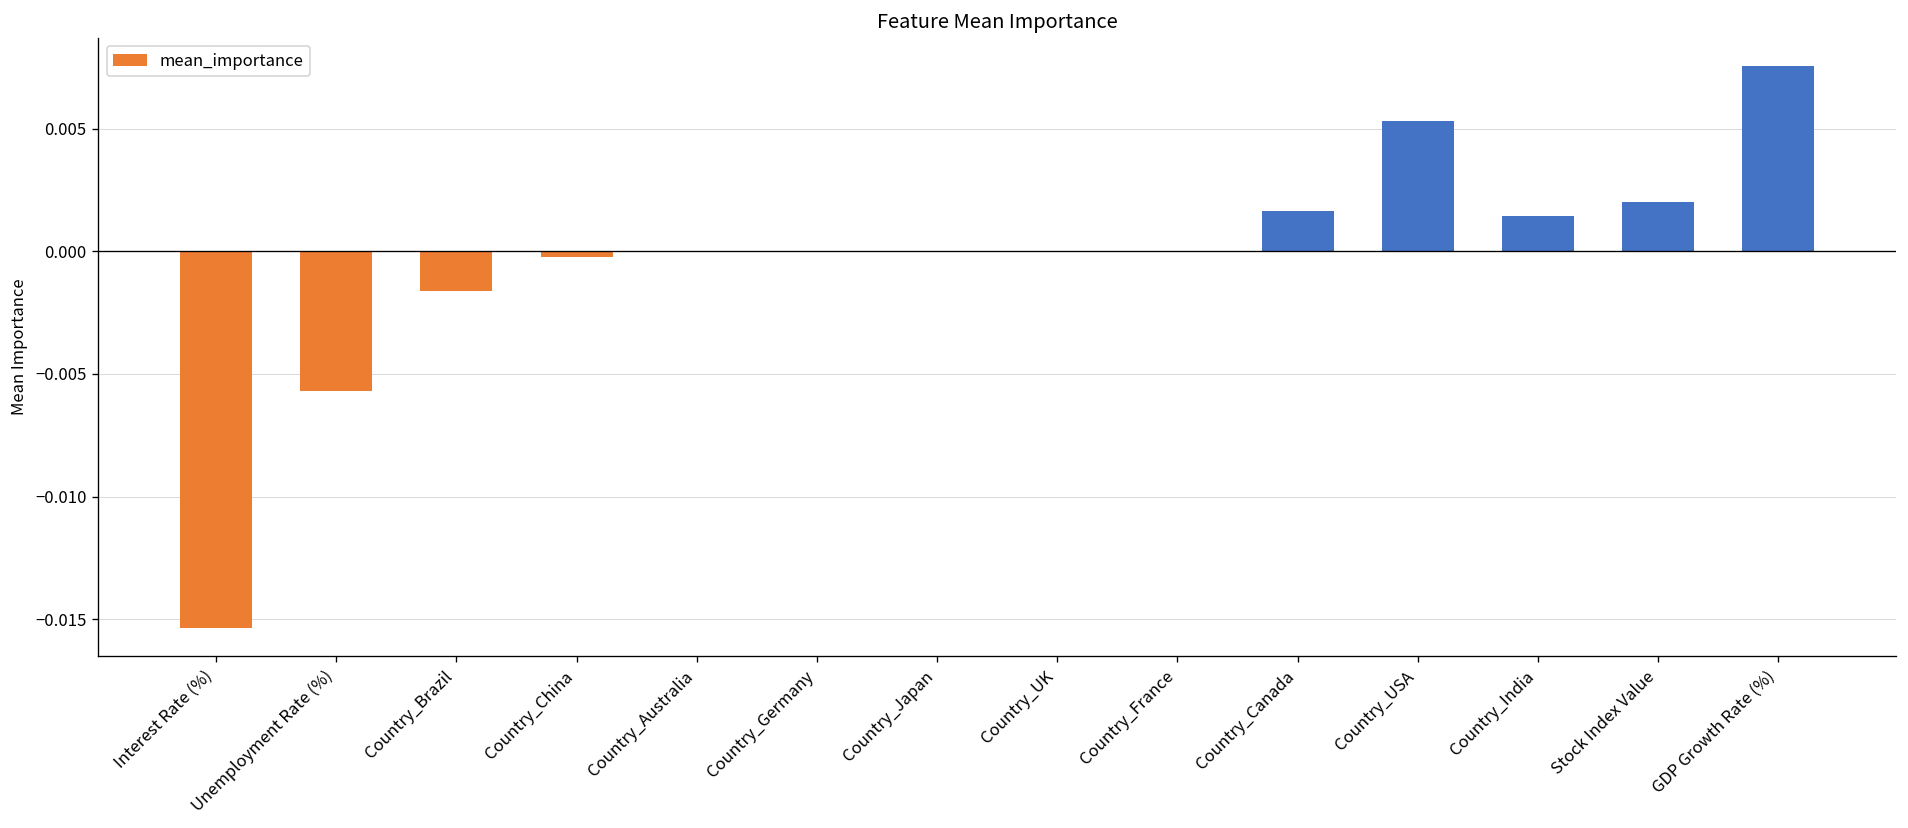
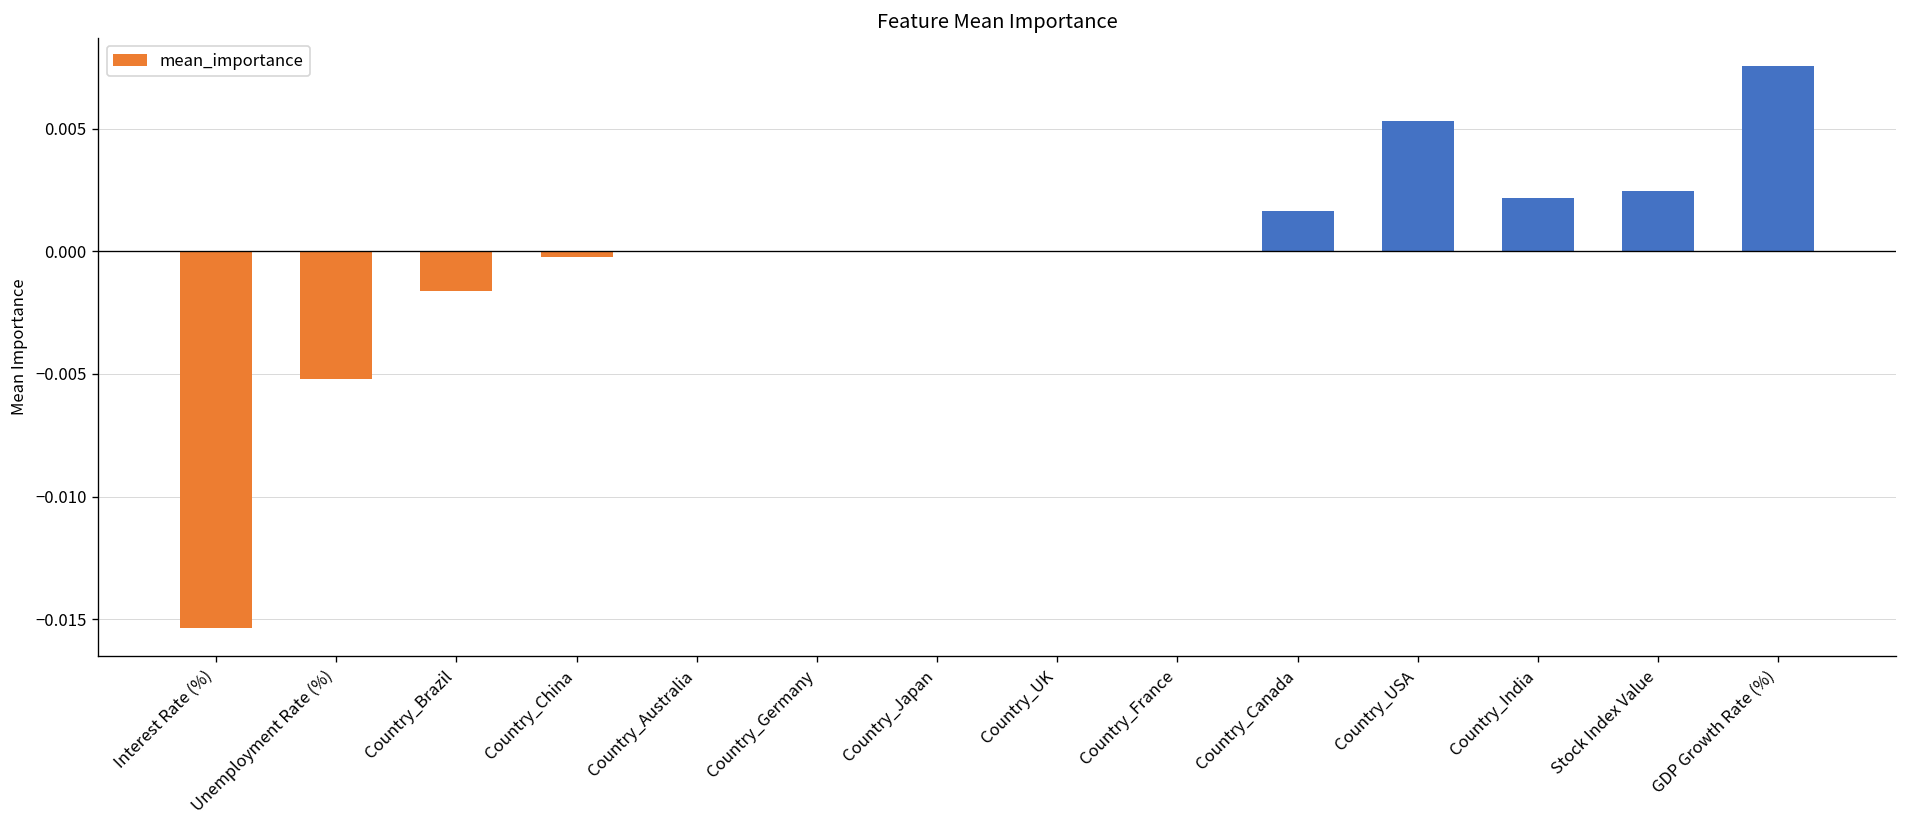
  {
    "Interest Rate (%)": -0.0154,
-   "Unemployment Rate (%)": -0.0057,
+   "Unemployment Rate (%)": -0.0052,
    "Country_Brazil": -0.0016,
    "Country_China": -0.0002,
    "Country_Australia": 0.0000,
    "Country_Germany": 0.0000,
    "Country_Japan": 0.0000,
    "Country_UK": 0.0000,
    "Country_Canada": 0.0016,
    "Country_USA": 0.0053,
-   "Country_India": 0.0014,
-   "Stock Index Value": 0.0020,
+   "Country_India": 0.0022,
+   "Stock Index Value": 0.0025,
    "GDP Growth Rate (%)": 0.0076
  }
